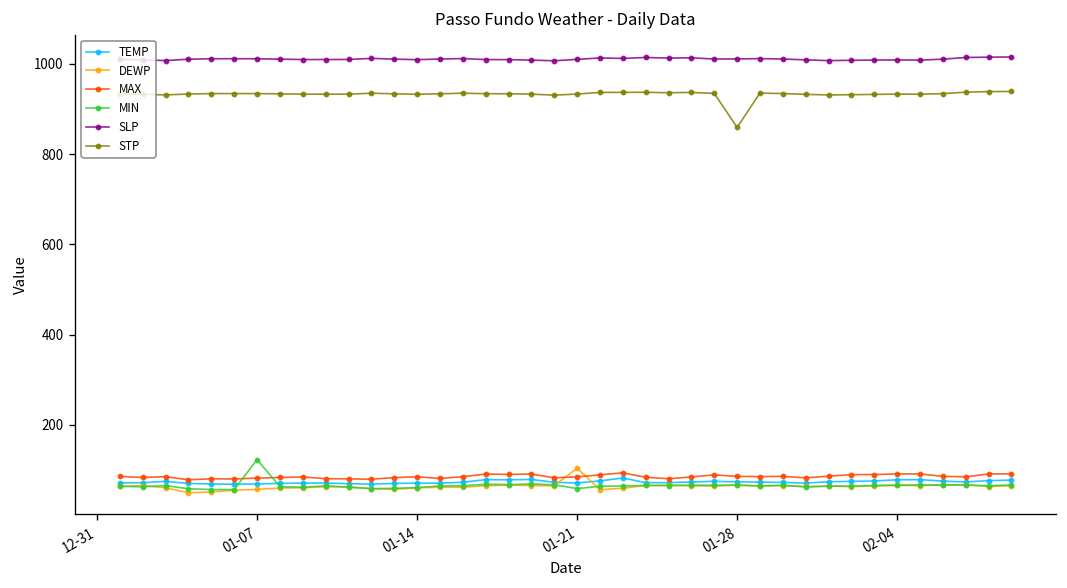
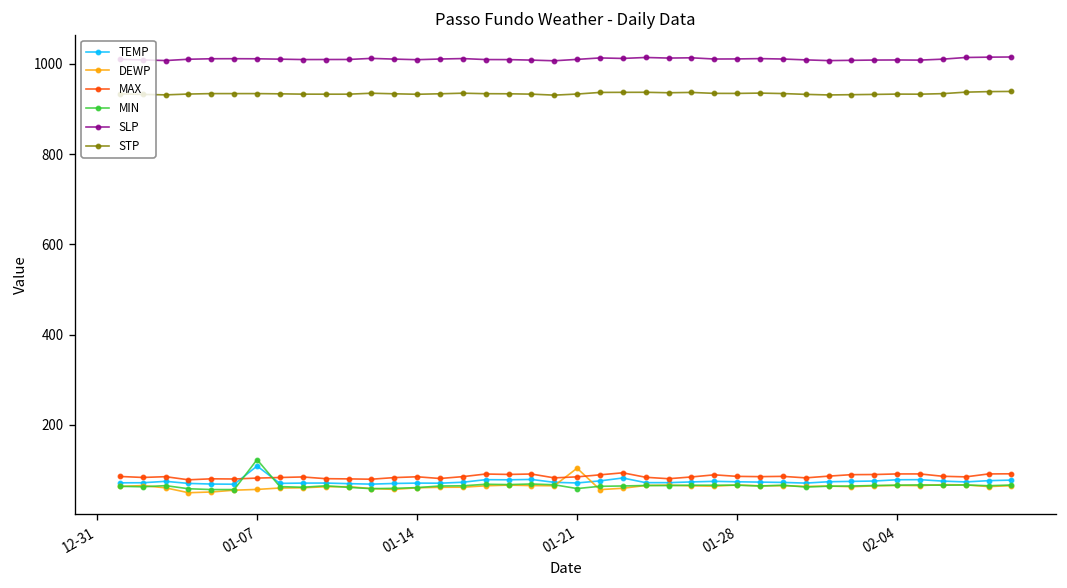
  {
    "TEMP": {
-     "01-07": 70,
+     "01-07": 110,
      "01-14": 70,
      "01-21": 70,
      "01-28": 70,
      "02-04": 80
    },
    "DEWP": {
      "01-07": 60,
      "01-21": 100
    },
    "MAX": {
      "01-07": 80,
      "01-14": 90,
      "01-21": 90,
      "01-28": 90,
      "02-04": 90
    },
    "MIN": {
      "01-07": 120,
      "01-21": 60
    },
    "SLP": {
      "01-07": 1010,
      "01-14": 1010,
      "01-21": 1010,
      "01-28": 1010,
      "02-04": 1010
    },
    "STP": {
      "01-07": 930,
      "01-14": 930,
      "01-21": 930,
-     "01-28": 860,
+     "01-28": 930,
      "02-04": 930
    }
  }
